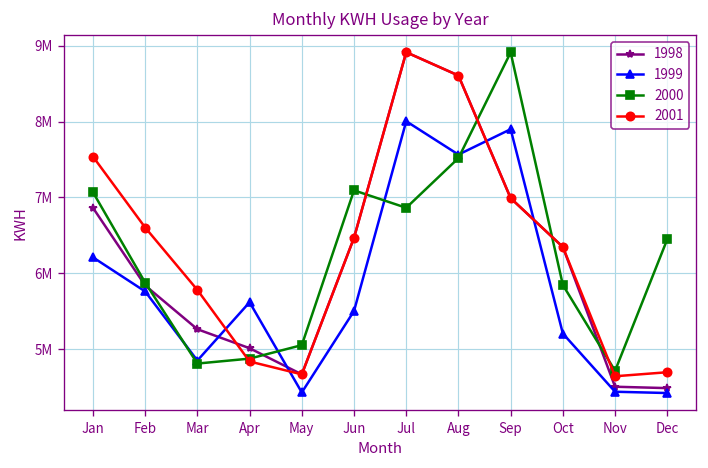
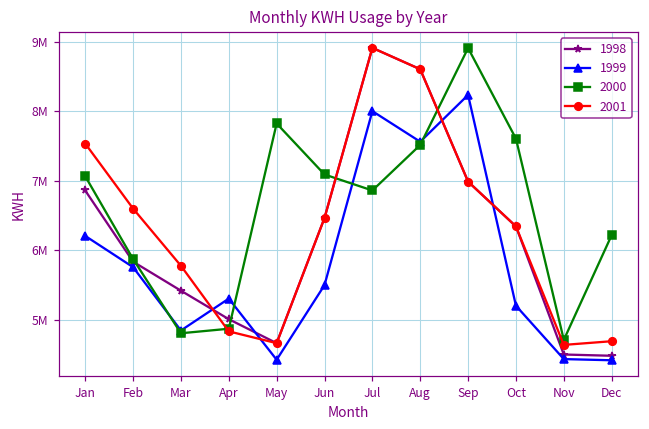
  {
    "1998": {
      "Jan": 6900000,
-     "Mar": 5300000,
+     "Mar": 5400000,
      "Apr": 5000000,
      "Nov": 4500000,
      "Dec": 4500000
    },
    "1999": {
      "Jan": 6200000,
      "Feb": 5800000,
-     "Apr": 5600000,
+     "Apr": 5300000,
      "May": 4400000,
      "Jun": 5500000,
      "Jul": 8000000,
      "Aug": 7600000,
-     "Sep": 7900000,
+     "Sep": 8200000,
      "Oct": 5200000,
      "Nov": 4400000,
      "Dec": 4400000
    },
    "2000": {
      "Jan": 7100000,
-     "May": 5100000,
+     "May": 7800000,
      "Jun": 7100000,
      "Jul": 6900000,
      "Aug": 7500000,
      "Sep": 8900000,
-     "Oct": 5800000,
+     "Oct": 7600000,
      "Nov": 4700000,
-     "Dec": 6400000
+     "Dec": 6200000
    },
    "2001": {
      "Jan": 7500000,
      "Feb": 6600000,
      "Mar": 5800000,
      "Nov": 4600000,
      "Dec": 4700000
    }
  }
